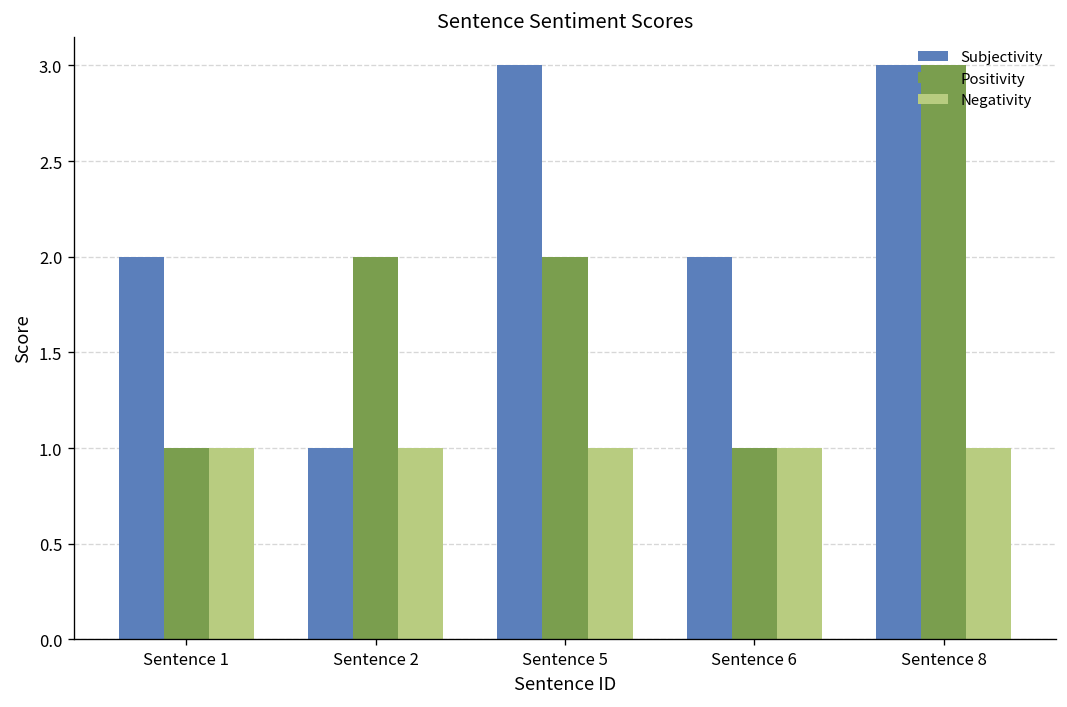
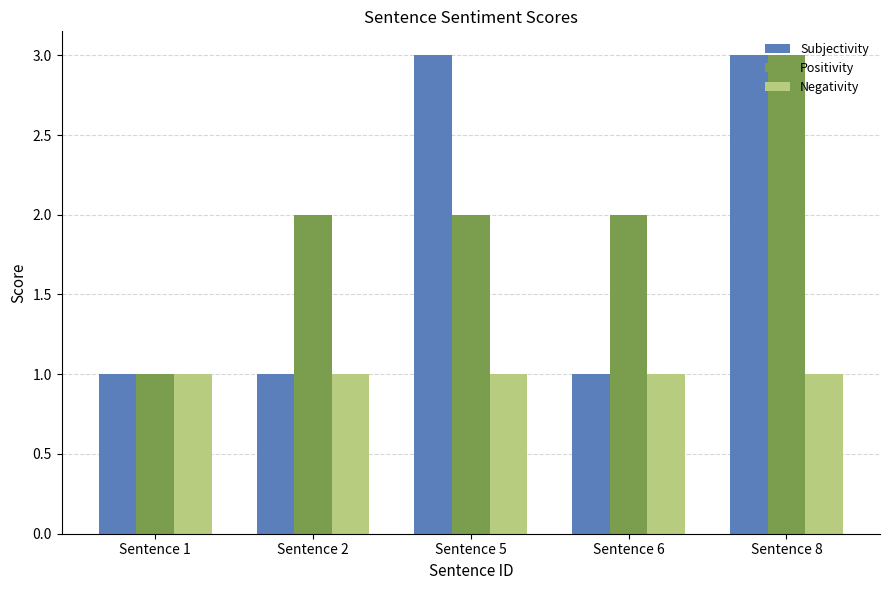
  {
    "Subjectivity": {
-     "Sentence 1": 2,
+     "Sentence 1": 1,
      "Sentence 2": 1,
      "Sentence 5": 3,
-     "Sentence 6": 2,
+     "Sentence 6": 1,
      "Sentence 8": 3
    },
    "Positivity": {
      "Sentence 1": 1,
      "Sentence 2": 2,
      "Sentence 5": 2,
-     "Sentence 6": 1,
+     "Sentence 6": 2,
      "Sentence 8": 3
    },
    "Negativity": {
      "Sentence 1": 1,
      "Sentence 2": 1,
      "Sentence 5": 1,
      "Sentence 6": 1,
      "Sentence 8": 1
    }
  }
